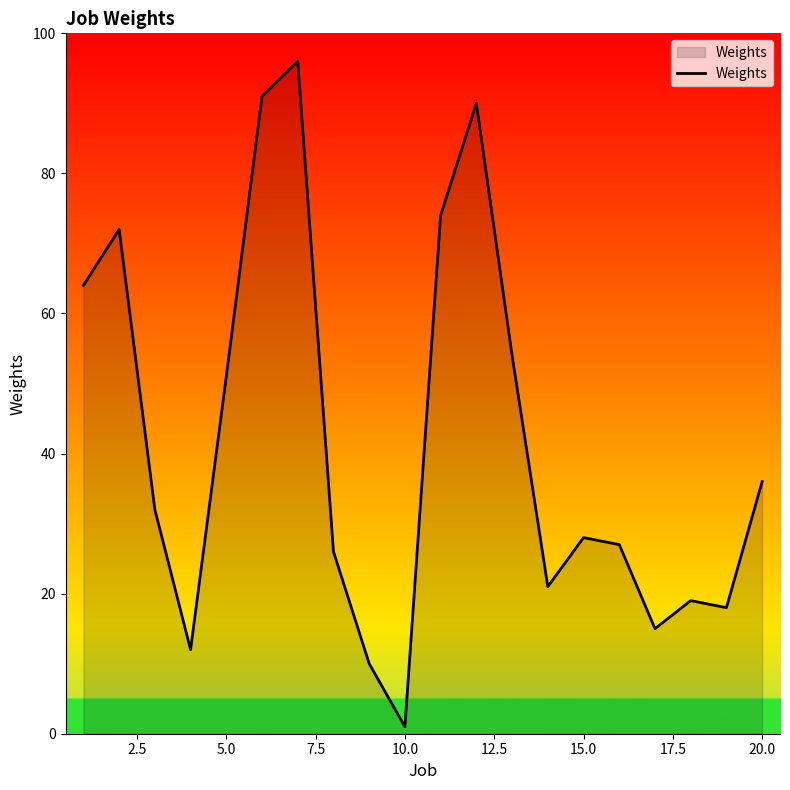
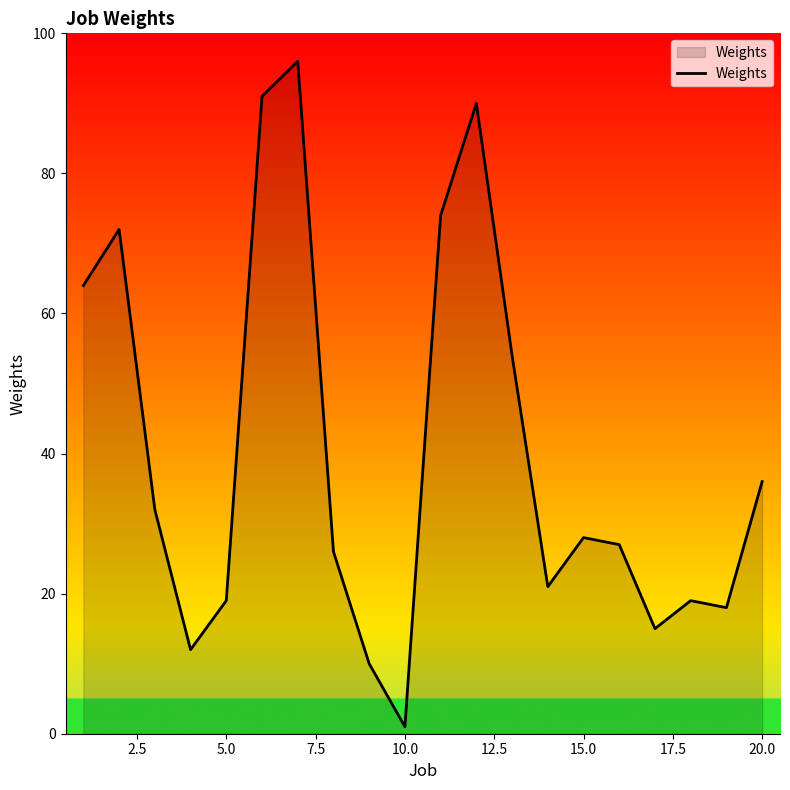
  {
-   "5.0": 51,
+   "5.0": 19,
    "10.0": 1,
    "15.0": 28,
    "20.0": 36
  }
